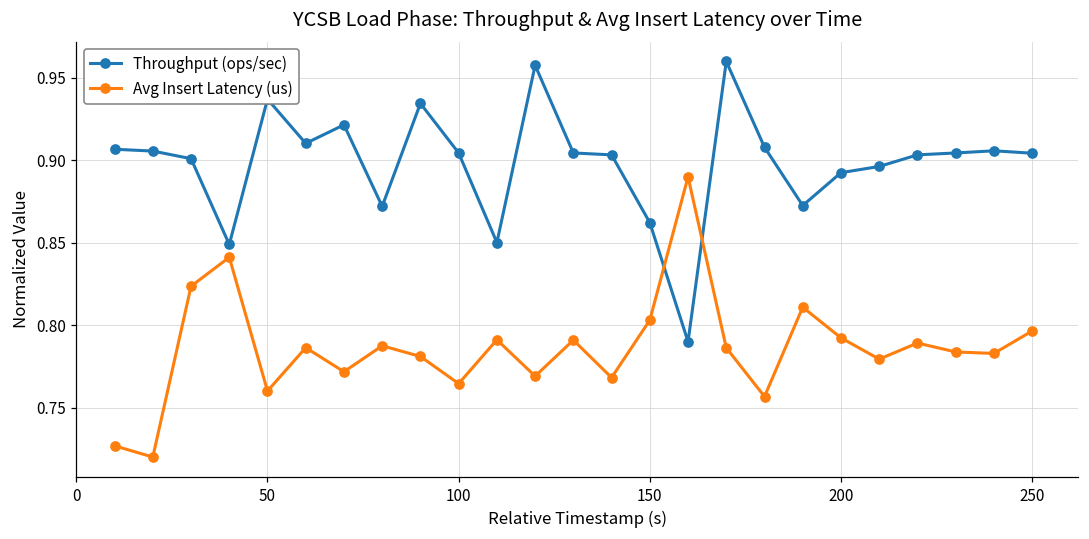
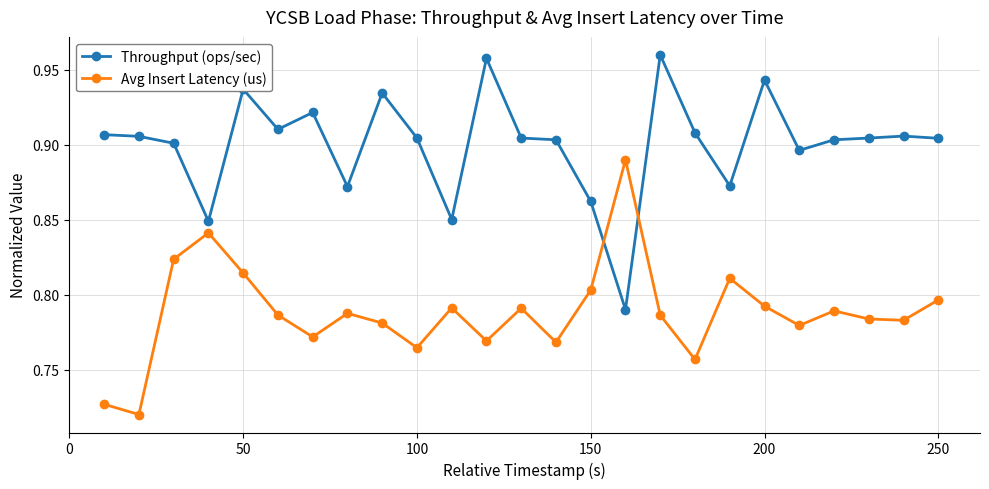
  {
    "Throughput (ops/sec)": {
      "100": 0.904,
      "150": 0.862,
-     "200": 0.893,
+     "200": 0.943,
      "250": 0.904
    },
    "Avg Insert Latency (us)": {
-     "50": 0.760,
+     "50": 0.814,
      "100": 0.765,
      "150": 0.803,
      "200": 0.792,
      "250": 0.796
    }
  }
